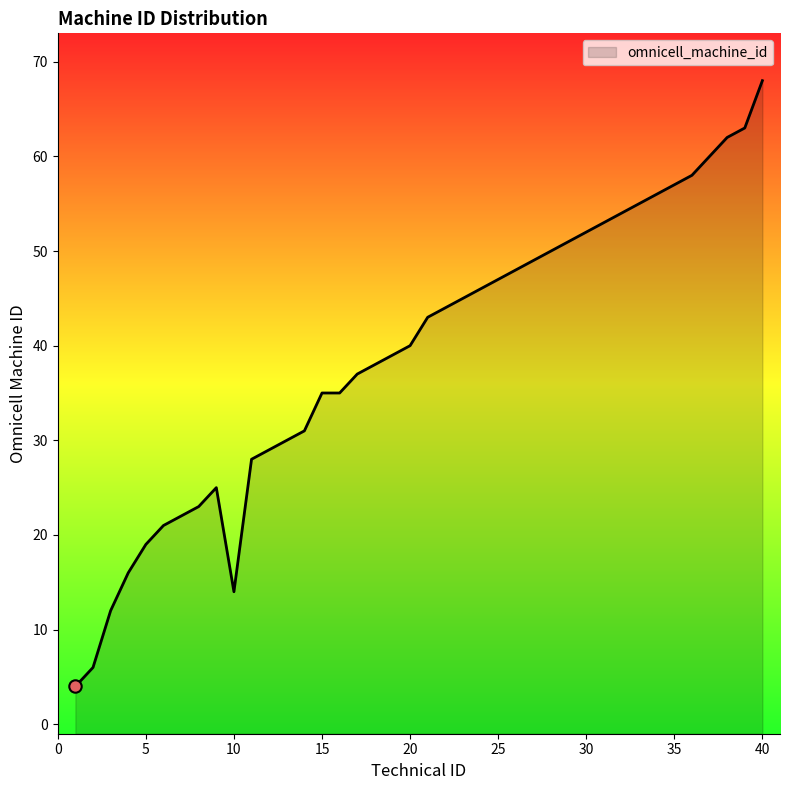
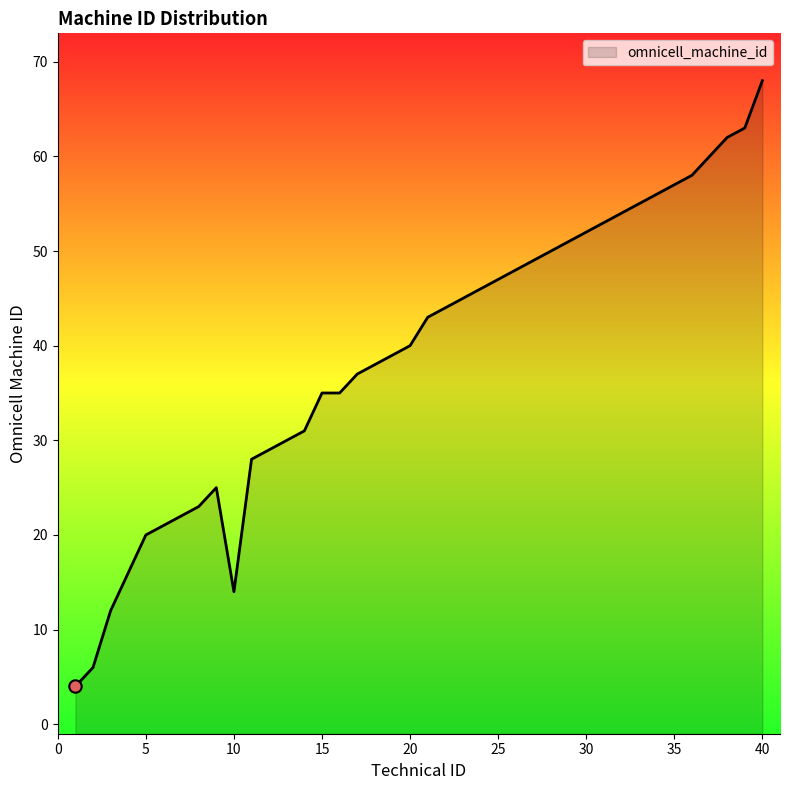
  {
    "omnicell_machine_id": {
-     "5": 19,
+     "5": 20,
      "10": 14,
      "15": 35,
      "20": 40,
      "25": 47,
      "30": 52,
      "35": 57,
      "40": 68
    }
  }
